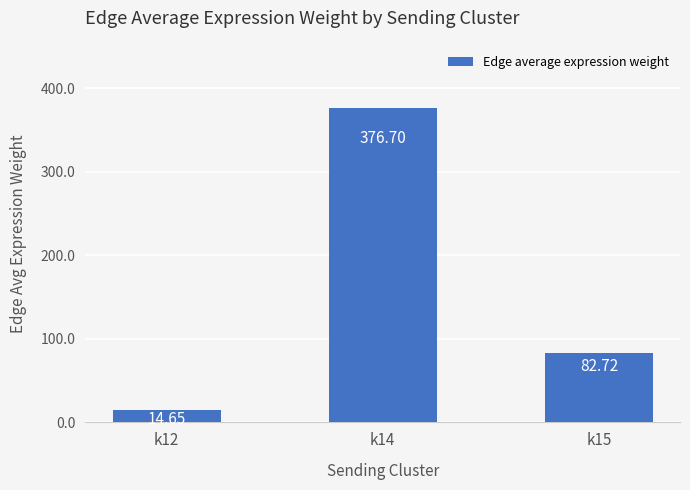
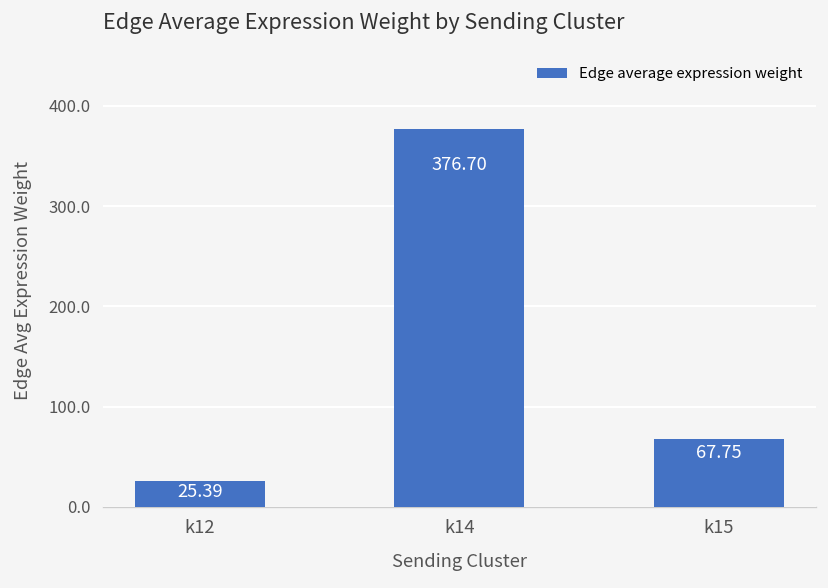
  {
-   "k12": 14.65,
+   "k12": 25.39,
    "k14": 376.70,
-   "k15": 82.72
+   "k15": 67.75
  }
